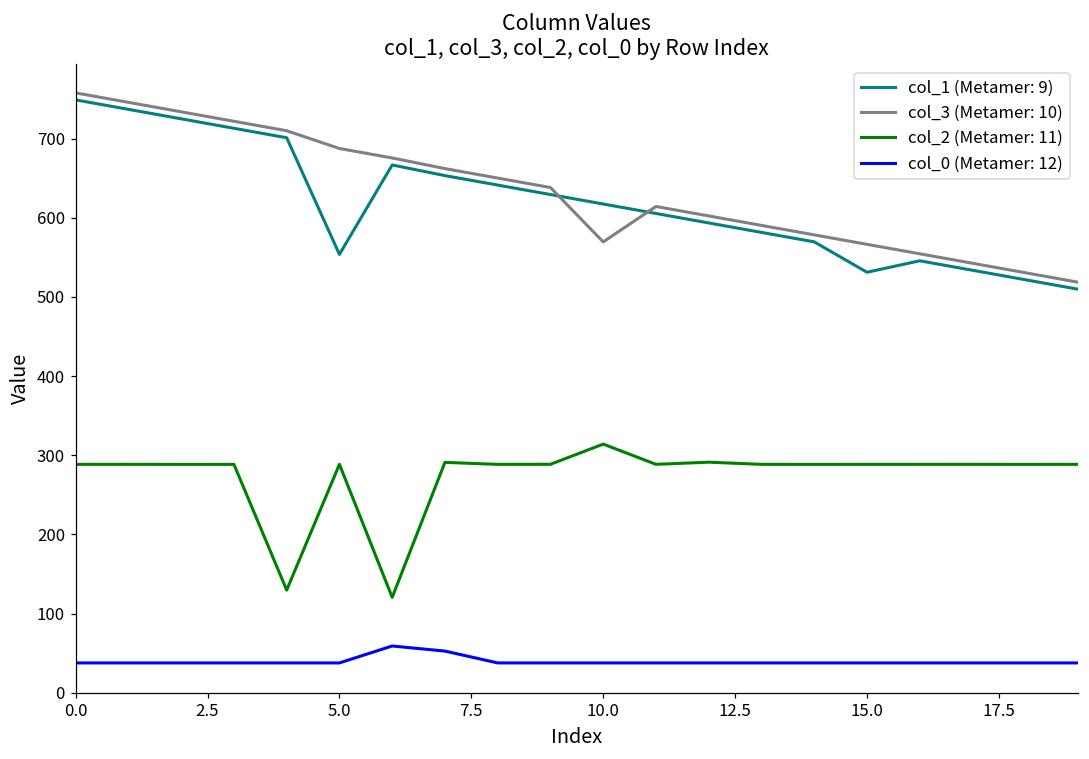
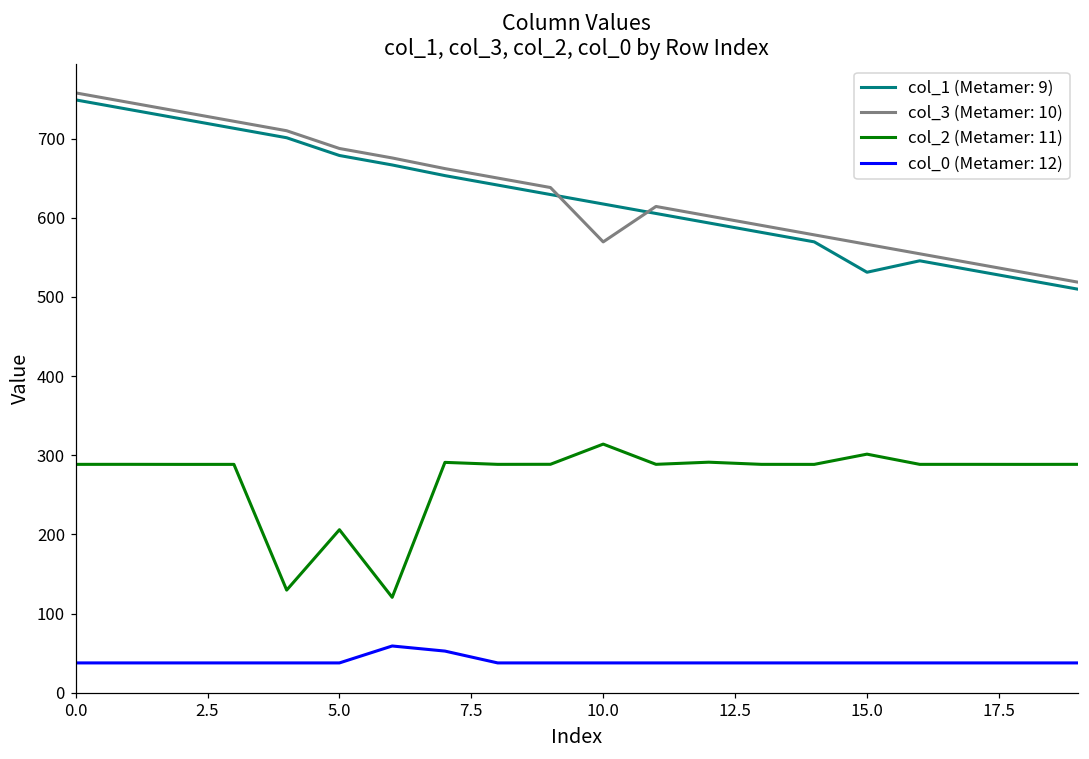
  {
    "col_1 (Metamer: 9)": {
      "0.0": 750,
-     "5.0": 550,
+     "5.0": 680,
      "10.0": 620,
      "15.0": 530
    },
    "col_3 (Metamer: 10)": {
      "0.0": 760,
      "5.0": 690,
      "10.0": 570,
      "15.0": 570
    },
    "col_2 (Metamer: 11)": {
      "0.0": 290,
-     "5.0": 290,
+     "5.0": 210,
      "10.0": 310,
-     "15.0": 290
+     "15.0": 300
    },
    "col_0 (Metamer: 12)": {
      "0.0": 40,
      "5.0": 40,
      "10.0": 40,
      "15.0": 40
    }
  }
